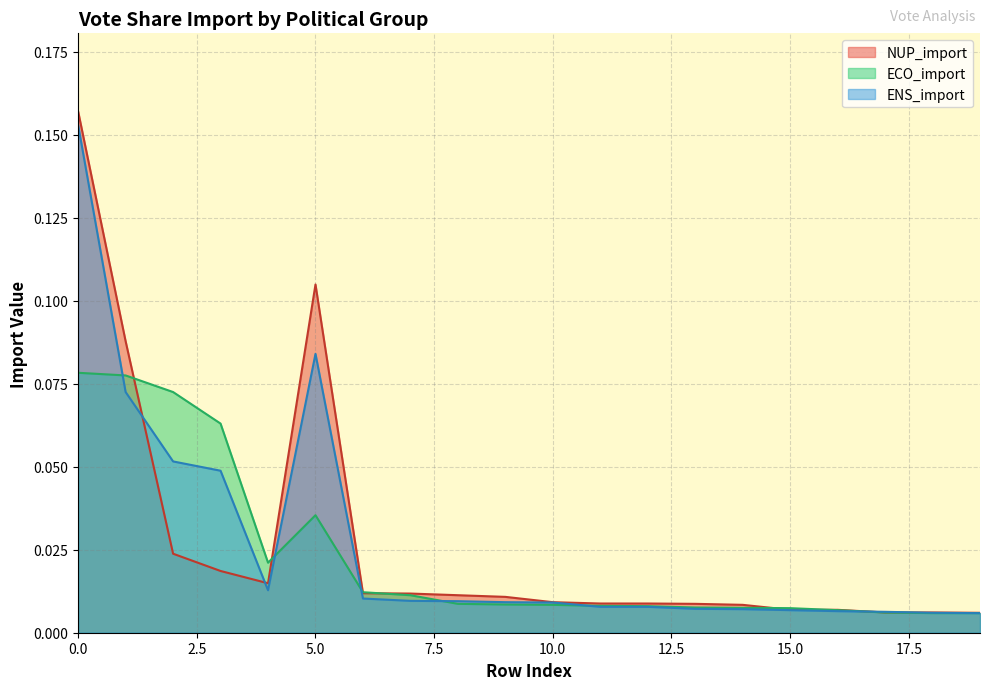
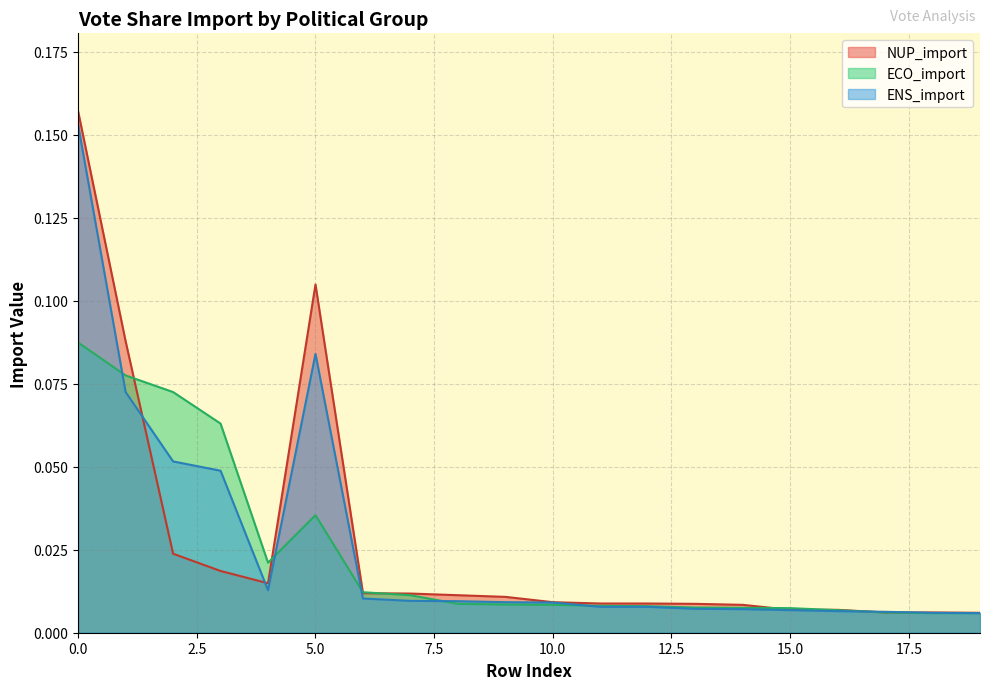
  {
    "NUP_import": {
      "0.0": 0.157,
      "5.0": 0.105
    },
    "ECO_import": {
-     "0.0": 0.078,
+     "0.0": 0.087,
      "5.0": 0.035
    },
    "ENS_import": {
      "0.0": 0.153,
      "5.0": 0.084
    }
  }
